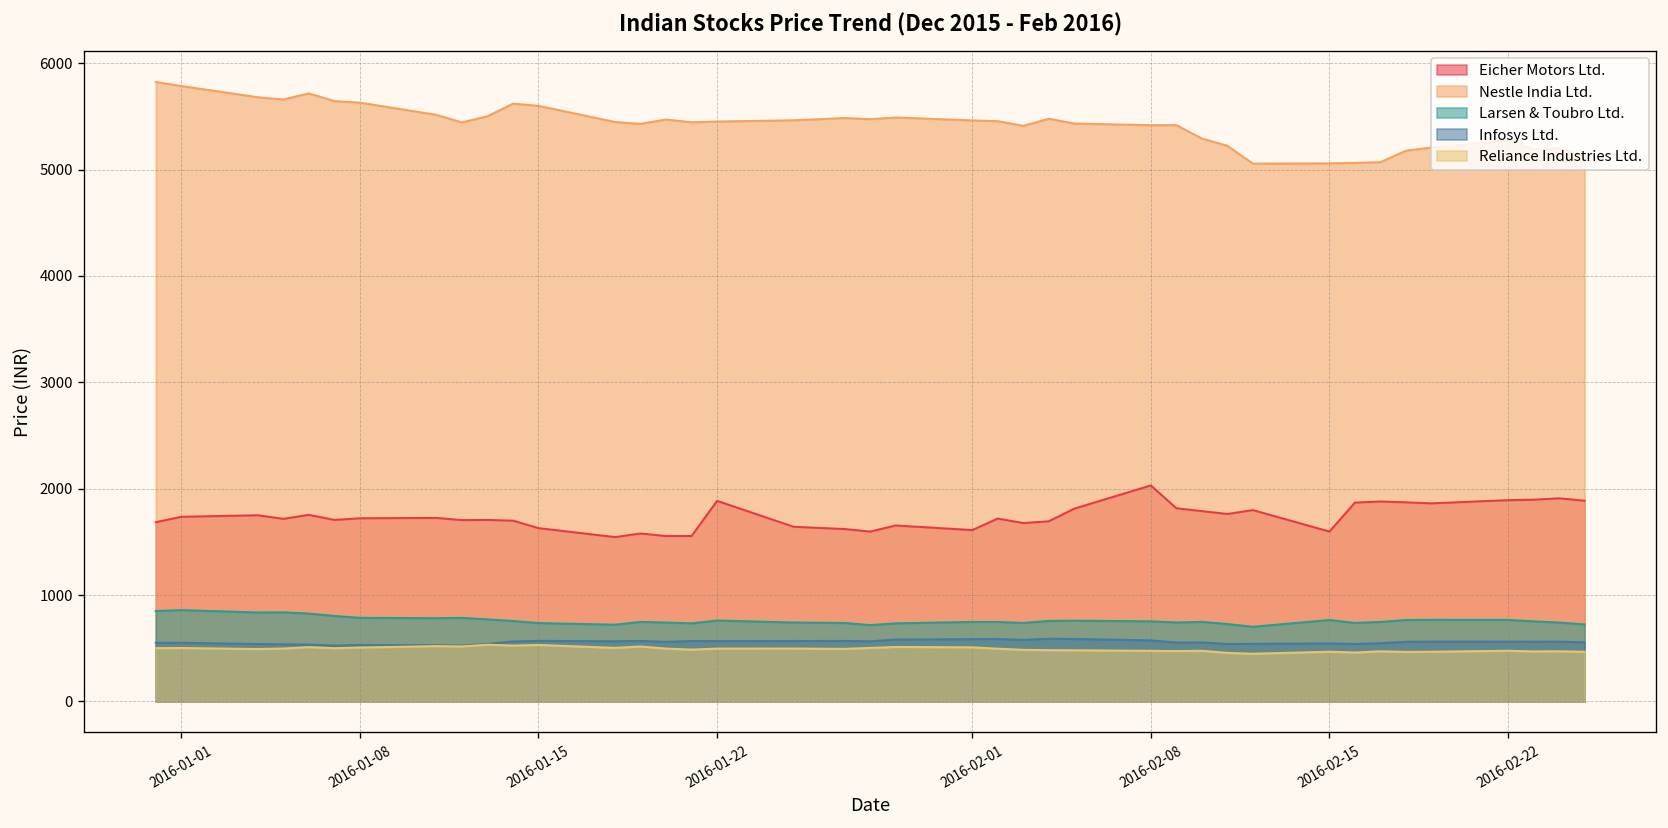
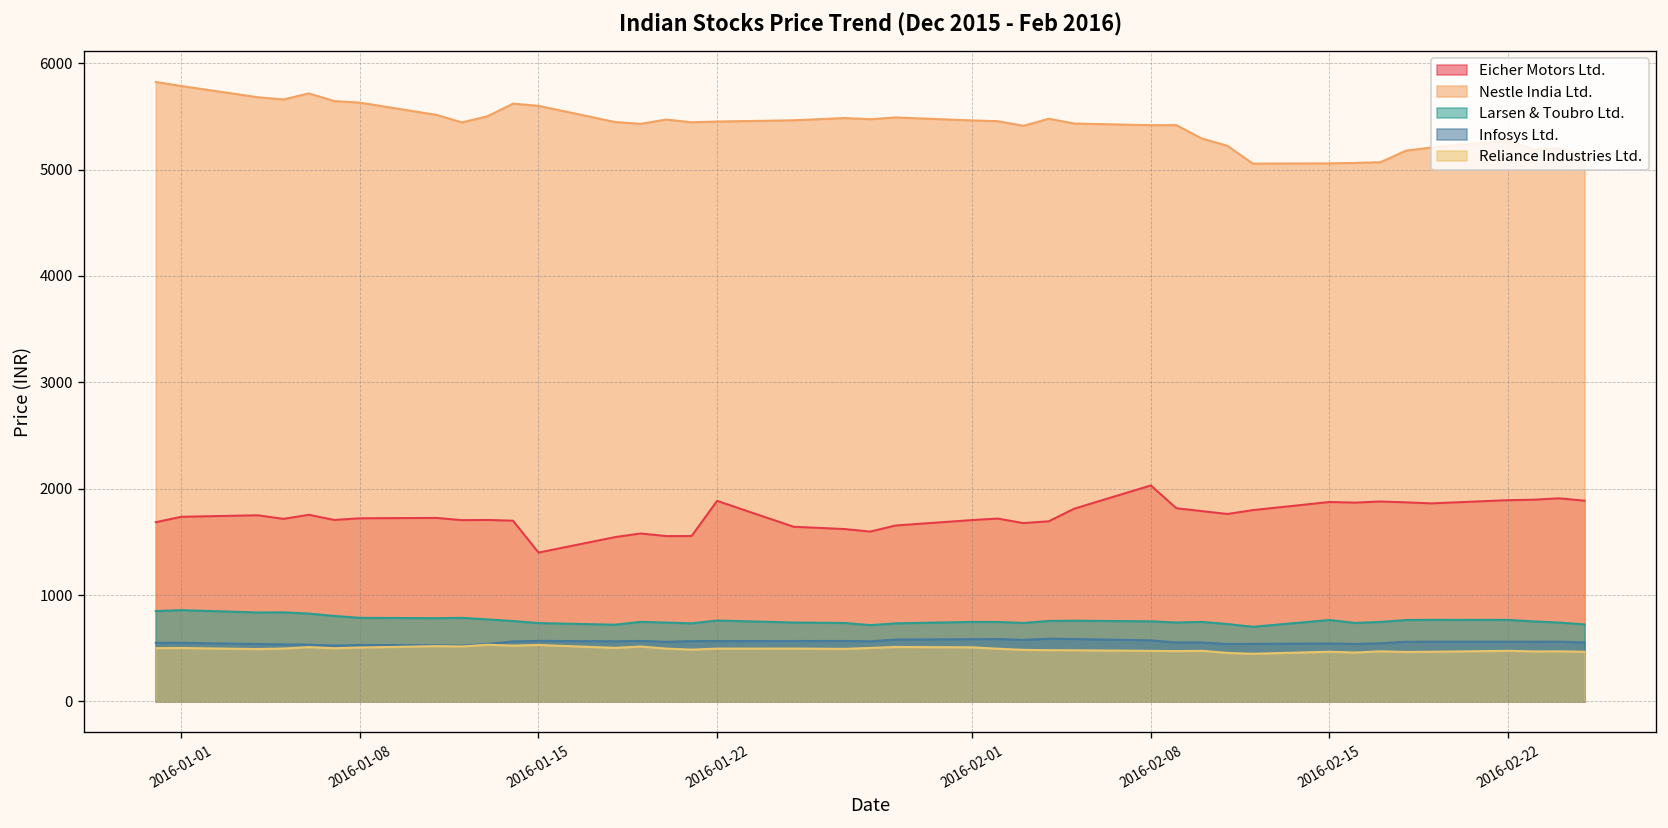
  {
    "Eicher Motors Ltd.": {
      "2016-01-01": 1700,
      "2016-01-08": 1700,
-     "2016-01-15": 1600,
+     "2016-01-15": 1400,
      "2016-01-22": 1900,
-     "2016-02-01": 1600,
+     "2016-02-01": 1700,
      "2016-02-08": 2000,
-     "2016-02-15": 1600,
+     "2016-02-15": 1900,
      "2016-02-22": 1900
    }
  }
